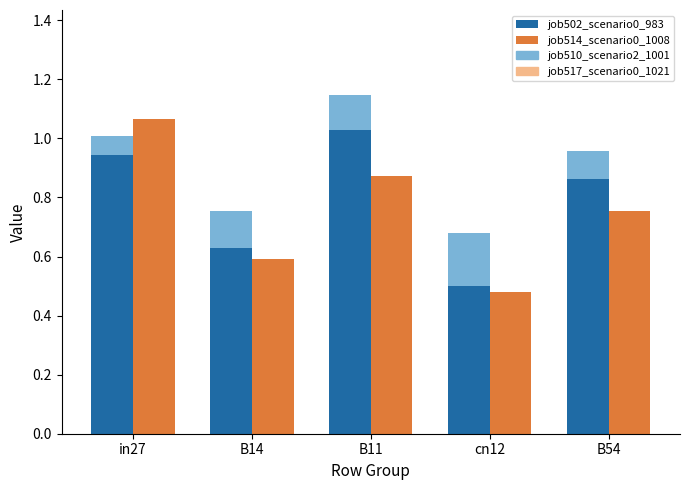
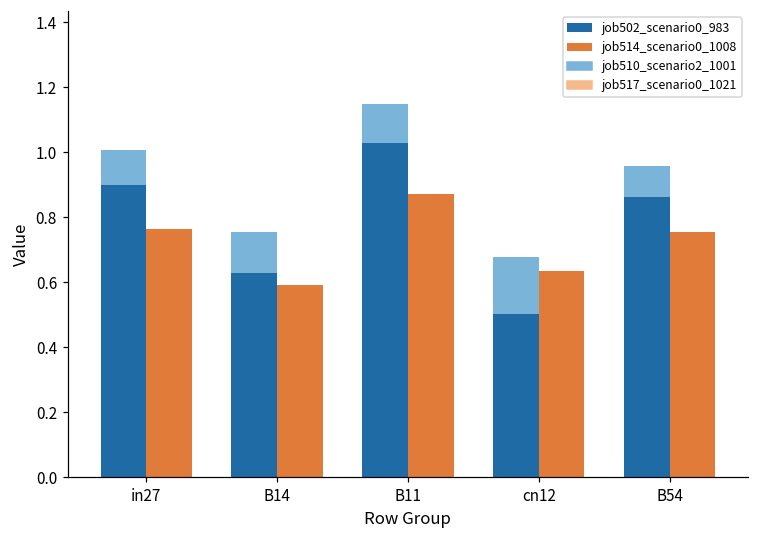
  {
    "job502_scenario0_983": {
-     "in27": 0.94
+     "in27": 0.90
    },
    "job514_scenario0_1008": {
-     "in27": 1.07,
+     "in27": 0.77,
      "B14": 0.59,
      "B11": 0.87,
-     "cn12": 0.48,
+     "cn12": 0.63,
      "B54": 0.75
    }
  }
